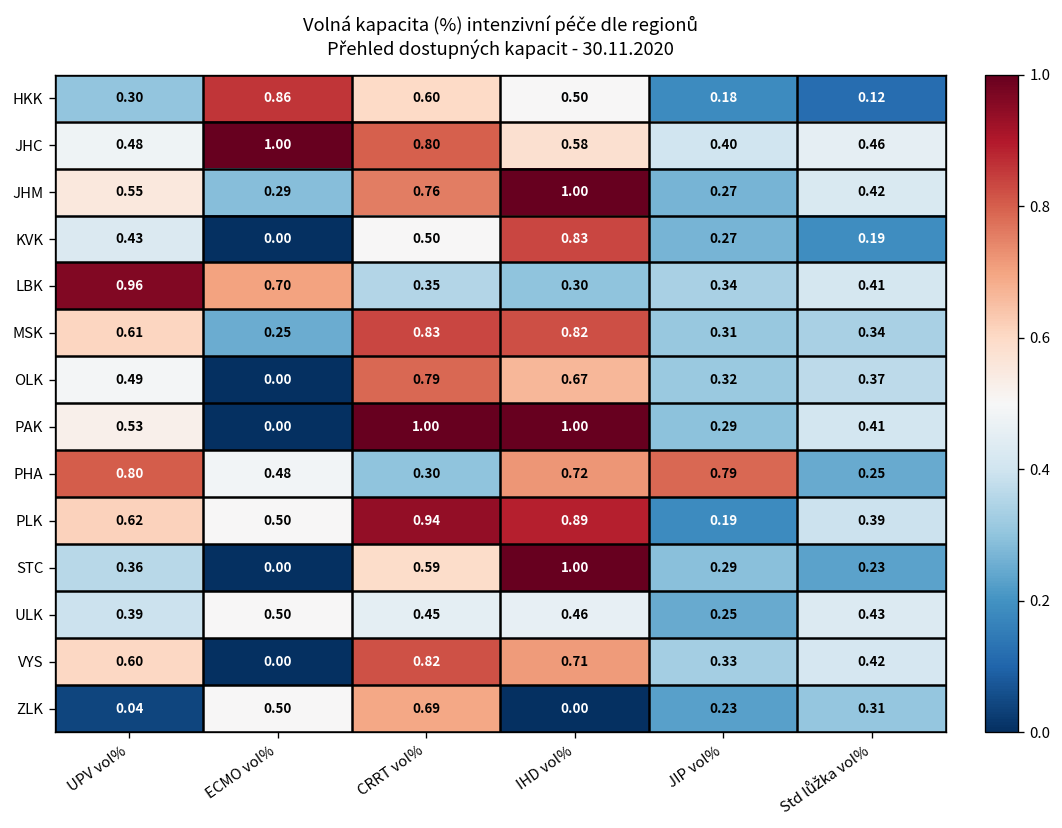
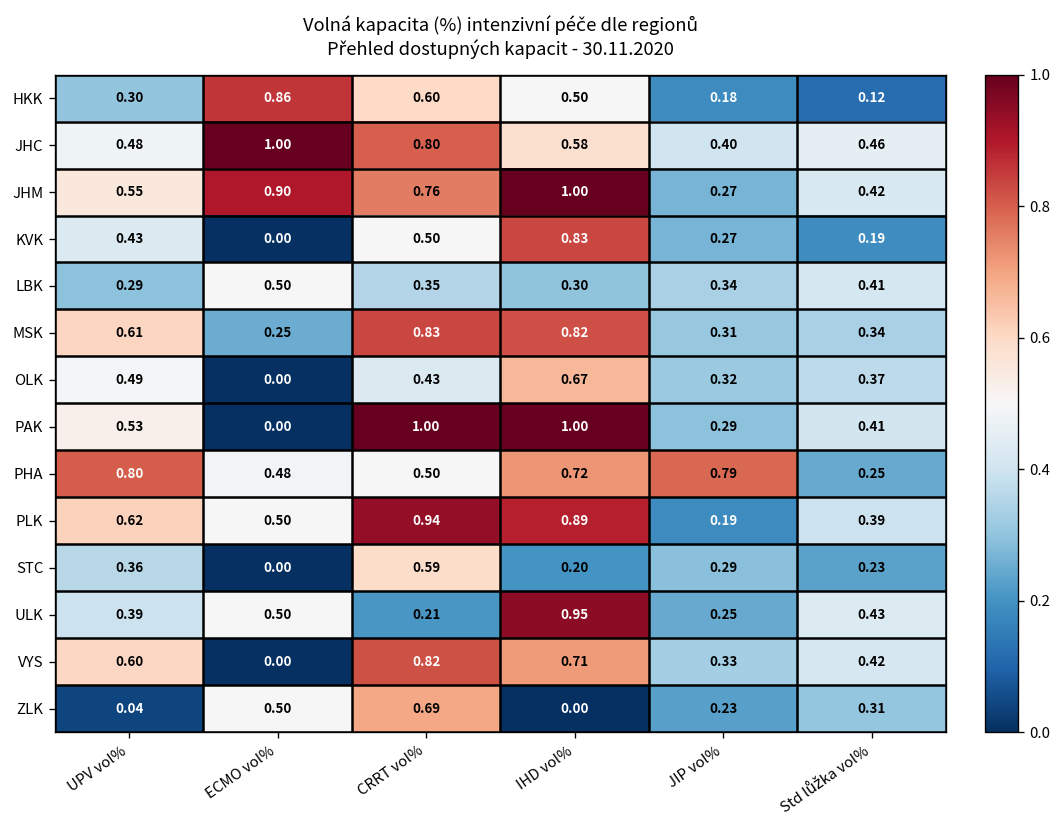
  {
    "HKK": {
      "UPV vol%": 0.30,
      "ECMO vol%": 0.86,
      "CRRT vol%": 0.60,
      "IHD vol%": 0.50,
      "JIP vol%": 0.18,
      "Std lůžka vol%": 0.12
    },
    "JHC": {
      "UPV vol%": 0.48,
      "ECMO vol%": 1.00,
      "CRRT vol%": 0.80,
      "IHD vol%": 0.58,
      "JIP vol%": 0.40,
      "Std lůžka vol%": 0.46
    },
    "JHM": {
      "UPV vol%": 0.55,
-     "ECMO vol%": 0.29,
+     "ECMO vol%": 0.90,
      "CRRT vol%": 0.76,
      "IHD vol%": 1.00,
      "JIP vol%": 0.27,
      "Std lůžka vol%": 0.42
    },
    "KVK": {
      "UPV vol%": 0.43,
      "ECMO vol%": 0.00,
      "CRRT vol%": 0.50,
      "IHD vol%": 0.83,
      "JIP vol%": 0.27,
      "Std lůžka vol%": 0.19
    },
    "LBK": {
-     "UPV vol%": 0.96,
-     "ECMO vol%": 0.70,
+     "UPV vol%": 0.29,
+     "ECMO vol%": 0.50,
      "CRRT vol%": 0.35,
      "IHD vol%": 0.30,
      "JIP vol%": 0.34,
      "Std lůžka vol%": 0.41
    },
    "MSK": {
      "UPV vol%": 0.61,
      "ECMO vol%": 0.25,
      "CRRT vol%": 0.83,
      "IHD vol%": 0.82,
      "JIP vol%": 0.31,
      "Std lůžka vol%": 0.34
    },
    "OLK": {
      "UPV vol%": 0.49,
      "ECMO vol%": 0.00,
-     "CRRT vol%": 0.79,
+     "CRRT vol%": 0.43,
      "IHD vol%": 0.67,
      "JIP vol%": 0.32,
      "Std lůžka vol%": 0.37
    },
    "PAK": {
      "UPV vol%": 0.53,
      "ECMO vol%": 0.00,
      "CRRT vol%": 1.00,
      "IHD vol%": 1.00,
      "JIP vol%": 0.29,
      "Std lůžka vol%": 0.41
    },
    "PHA": {
      "UPV vol%": 0.80,
      "ECMO vol%": 0.48,
-     "CRRT vol%": 0.30,
+     "CRRT vol%": 0.50,
      "IHD vol%": 0.72,
      "JIP vol%": 0.79,
      "Std lůžka vol%": 0.25
    },
    "PLK": {
      "UPV vol%": 0.62,
      "ECMO vol%": 0.50,
      "CRRT vol%": 0.94,
      "IHD vol%": 0.89,
      "JIP vol%": 0.19,
      "Std lůžka vol%": 0.39
    },
    "STC": {
      "UPV vol%": 0.36,
      "ECMO vol%": 0.00,
      "CRRT vol%": 0.59,
-     "IHD vol%": 1.00,
+     "IHD vol%": 0.20,
      "JIP vol%": 0.29,
      "Std lůžka vol%": 0.23
    },
    "ULK": {
      "UPV vol%": 0.39,
      "ECMO vol%": 0.50,
-     "CRRT vol%": 0.45,
-     "IHD vol%": 0.46,
+     "CRRT vol%": 0.21,
+     "IHD vol%": 0.95,
      "JIP vol%": 0.25,
      "Std lůžka vol%": 0.43
    },
    "VYS": {
      "UPV vol%": 0.60,
      "ECMO vol%": 0.00,
      "CRRT vol%": 0.82,
      "IHD vol%": 0.71,
      "JIP vol%": 0.33,
      "Std lůžka vol%": 0.42
    },
    "ZLK": {
      "UPV vol%": 0.04,
      "ECMO vol%": 0.50,
      "CRRT vol%": 0.69,
      "IHD vol%": 0.00,
      "JIP vol%": 0.23,
      "Std lůžka vol%": 0.31
    }
  }
